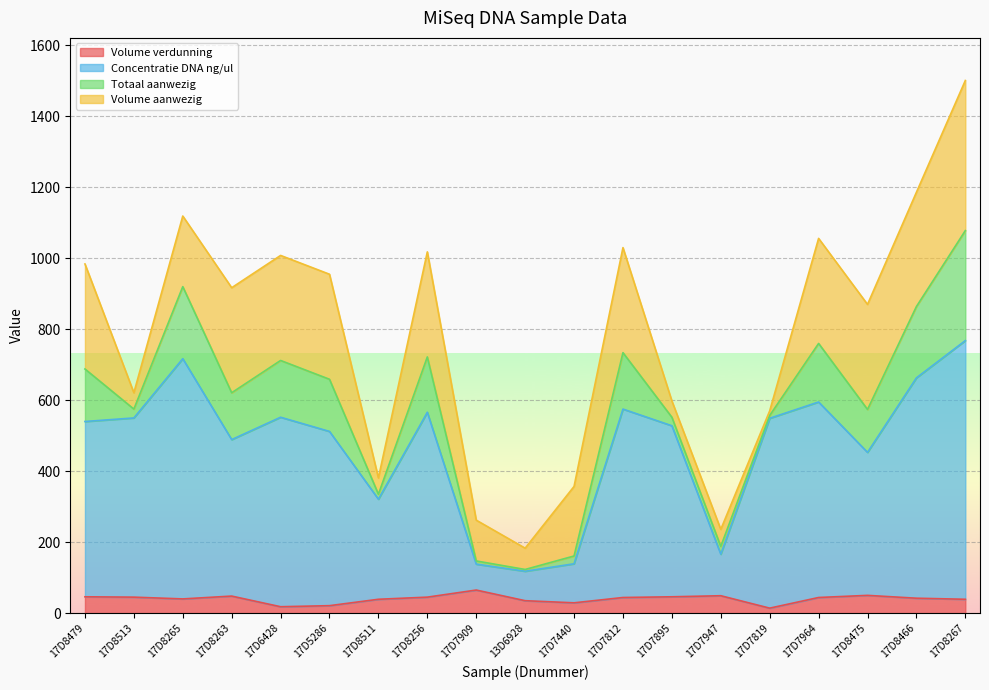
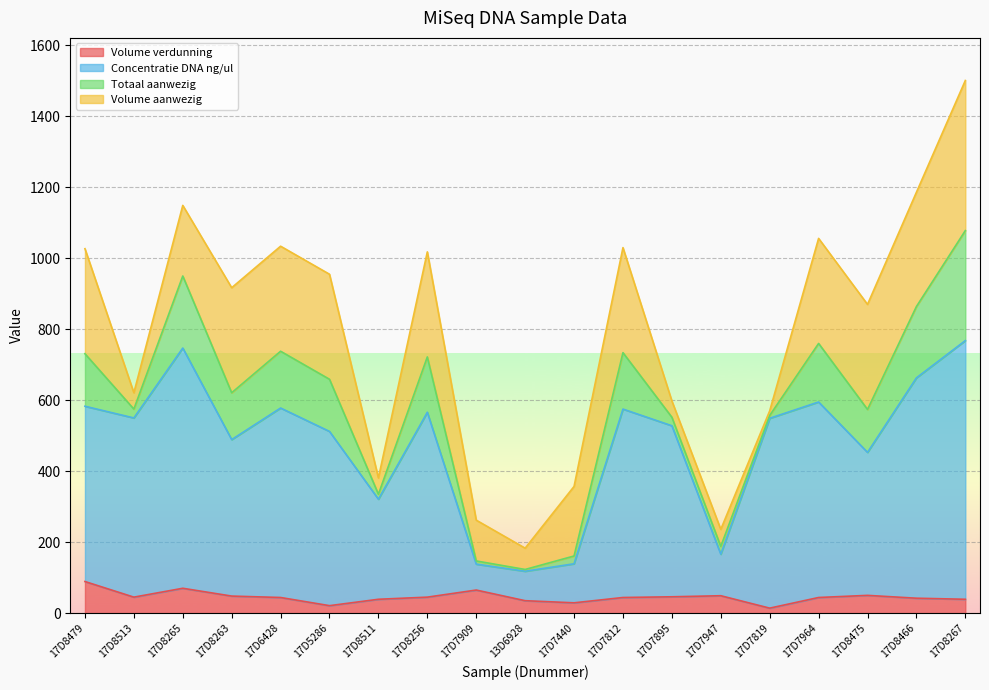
  {
    "Volume verdunning": {
-     "17D8479": 50,
+     "17D8479": 90,
      "17D8513": 50,
-     "17D8265": 40,
+     "17D8265": 70,
      "17D8263": 50,
-     "17D6428": 20,
+     "17D6428": 40,
      "17D5286": 20,
      "17D8511": 40,
      "17D8256": 50,
      "17D7909": 70,
      "13D6928": 40,
      "17D7440": 30,
      "17D7812": 40,
      "17D7895": 50,
      "17D7947": 50,
      "17D7819": 10,
      "17D7964": 40,
      "17D8475": 50,
      "17D8466": 40,
      "17D8267": 40
    },
    "Concentratie DNA ng/ul": {
      "17D8479": 490,
      "17D8513": 510,
      "17D8265": 680,
      "17D8263": 440,
      "17D6428": 530,
      "17D5286": 490,
      "17D8511": 280,
      "17D8256": 520,
      "17D7909": 70,
      "17D7440": 110,
      "17D7812": 530,
      "17D7895": 480,
      "17D7947": 120,
      "17D7819": 540,
      "17D7964": 550,
      "17D8475": 400,
      "17D8466": 620,
      "17D8267": 730
    },
    "Totaal aanwezig": {
      "17D8479": 150,
      "17D8513": 30,
      "17D8265": 200,
      "17D8263": 130,
      "17D6428": 160,
      "17D5286": 150,
      "17D8511": 10,
      "17D8256": 160,
      "17D7909": 10,
      "17D7440": 20,
      "17D7812": 160,
      "17D7895": 20,
      "17D7947": 20,
      "17D7819": 10,
      "17D7964": 170,
      "17D8475": 120,
      "17D8466": 200,
      "17D8267": 310
    },
    "Volume aanwezig": {
      "17D8479": 300,
      "17D8513": 50,
      "17D8265": 200,
      "17D8263": 300,
      "17D6428": 300,
      "17D5286": 300,
      "17D8511": 50,
      "17D8256": 300,
      "17D7909": 120,
      "13D6928": 60,
      "17D7440": 200,
      "17D7812": 300,
      "17D7895": 50,
      "17D7947": 50,
      "17D7819": 10,
      "17D7964": 300,
      "17D8475": 300,
      "17D8466": 320,
      "17D8267": 420
    }
  }
